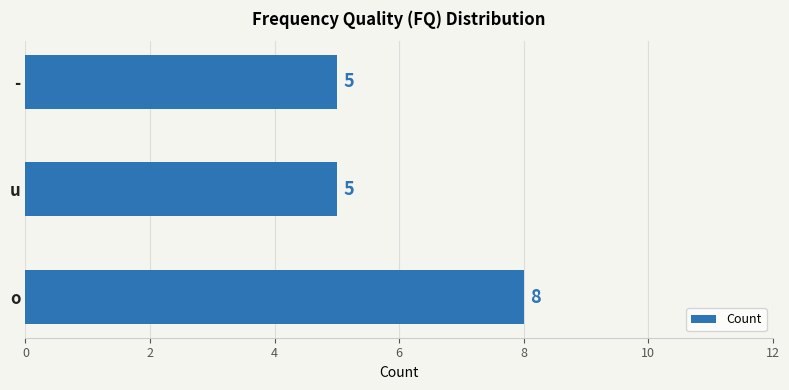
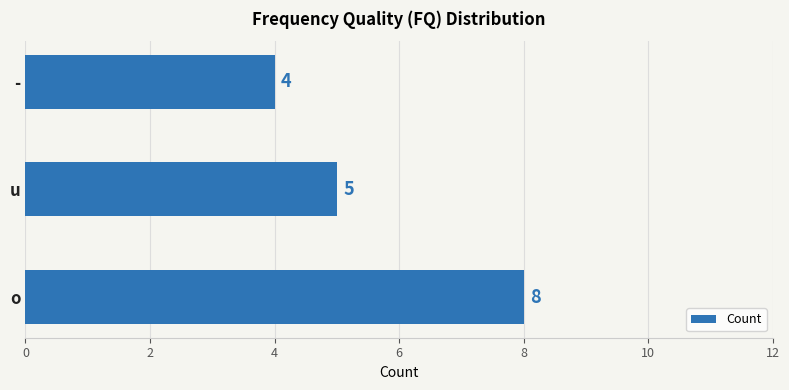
  {
-   "-": 5,
+   "-": 4,
    "u": 5,
    "o": 8
  }
